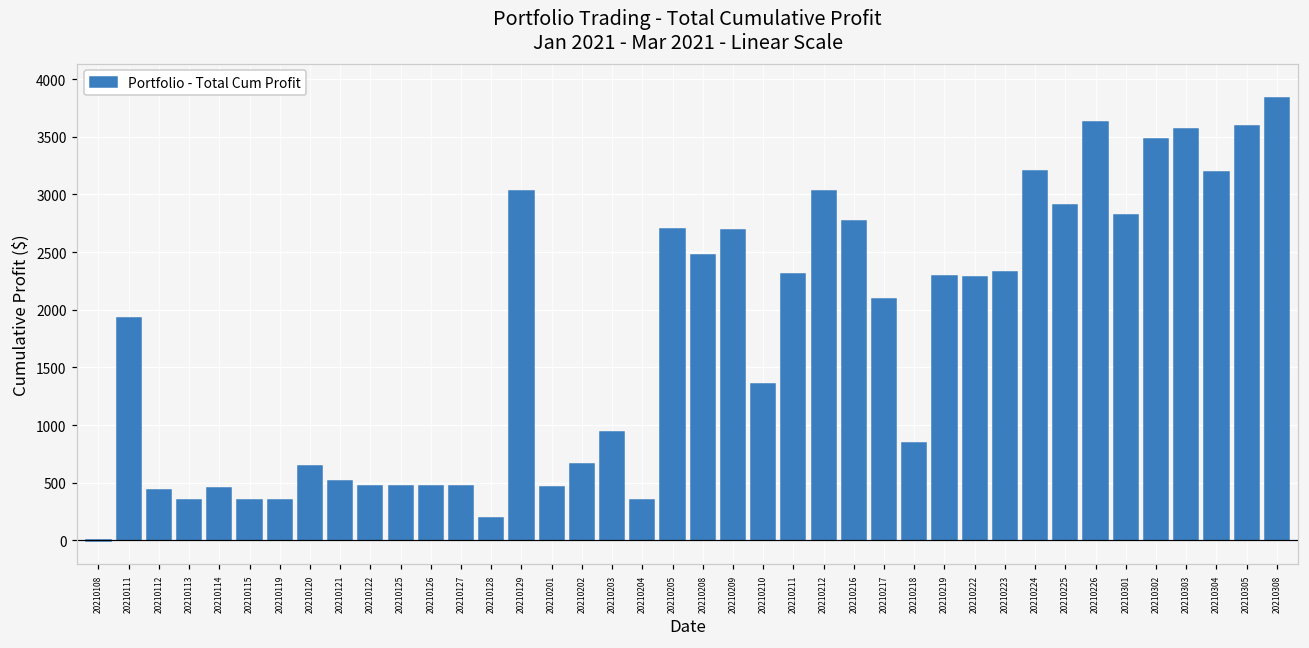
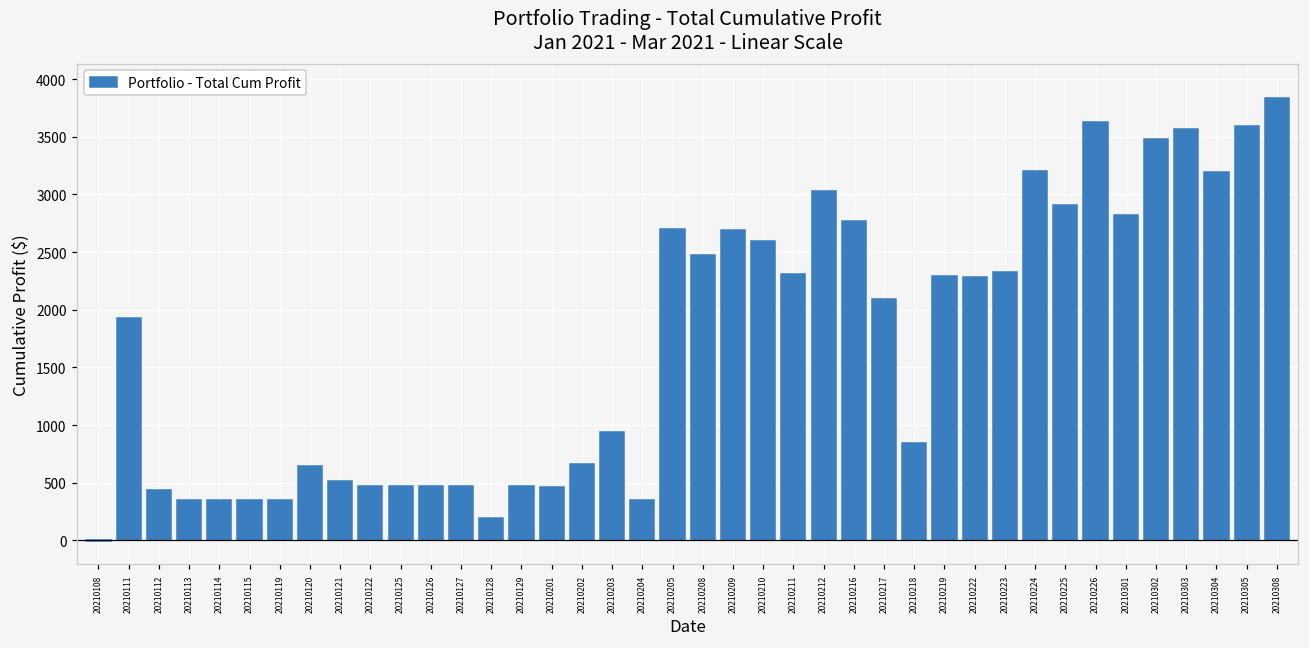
  {
    "20210111": 1930,
    "20210112": 430,
    "20210113": 350,
-   "20210114": 450,
+   "20210114": 350,
    "20210115": 350,
    "20210119": 350,
    "20210120": 640,
    "20210121": 510,
    "20210122": 470,
    "20210125": 470,
    "20210126": 470,
    "20210127": 470,
    "20210128": 200,
-   "20210129": 3030,
+   "20210129": 470,
    "20210201": 460,
    "20210202": 660,
    "20210203": 940,
    "20210204": 350,
    "20210205": 2700,
    "20210208": 2470,
    "20210209": 2690,
-   "20210210": 1350,
+   "20210210": 2590,
    "20210211": 2310,
    "20210212": 3030,
    "20210216": 2770,
    "20210217": 2100,
    "20210218": 850,
    "20210219": 2290,
    "20210222": 2280,
    "20210223": 2330,
    "20210224": 3200,
    "20210225": 2900,
    "20210226": 3630,
    "20210301": 2820,
    "20210302": 3480,
    "20210303": 3570,
    "20210304": 3190,
    "20210305": 3590,
    "20210308": 3830
  }
